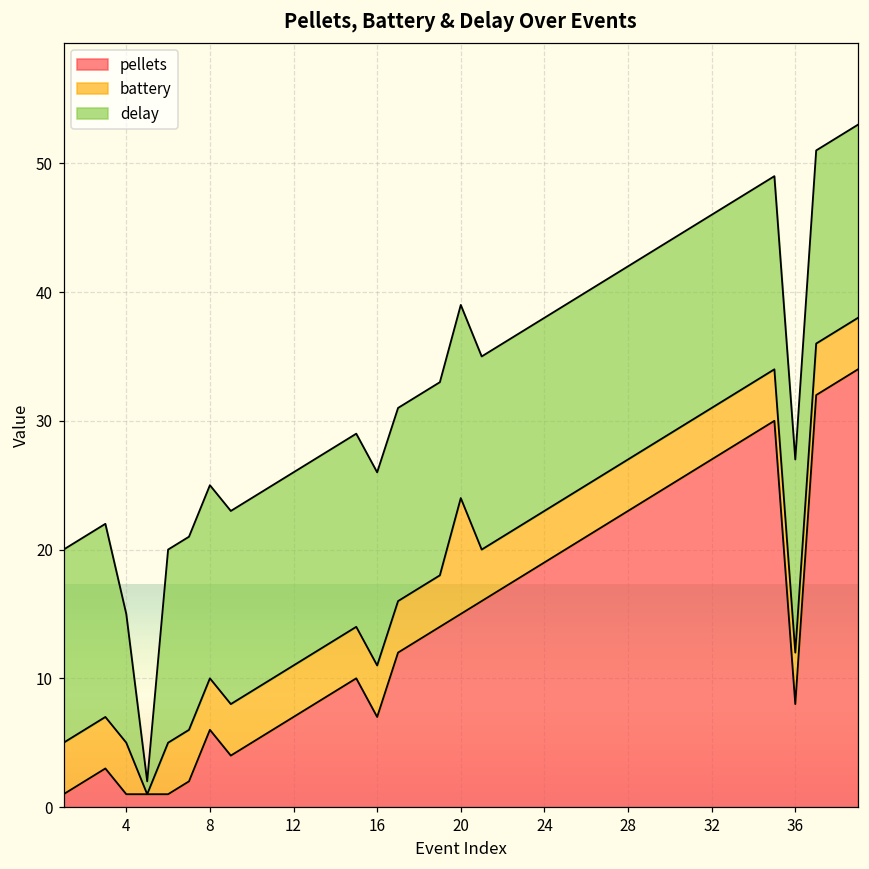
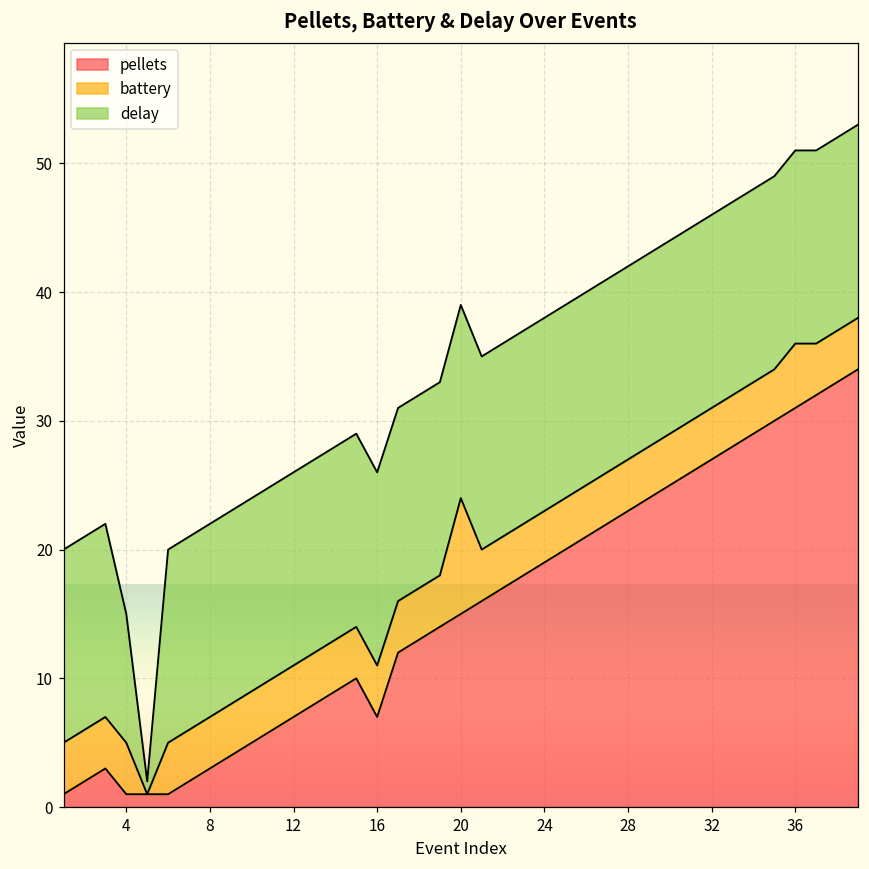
  {
    "pellets": {
      "4": 1,
-     "8": 6,
+     "8": 3,
      "12": 7,
      "16": 7,
      "20": 15,
      "24": 19,
      "28": 23,
      "32": 27,
-     "36": 8
+     "36": 31
    },
    "battery": {
      "4": 5,
      "12": 11,
      "16": 11,
      "20": 24,
      "24": 23,
      "28": 27,
      "32": 31,
-     "36": 4
+     "36": 5
    },
    "delay": {
      "4": 10,
      "8": 15,
      "12": 15,
      "16": 15,
      "20": 15,
      "24": 15,
      "28": 15,
      "32": 15,
      "36": 15
    }
  }
